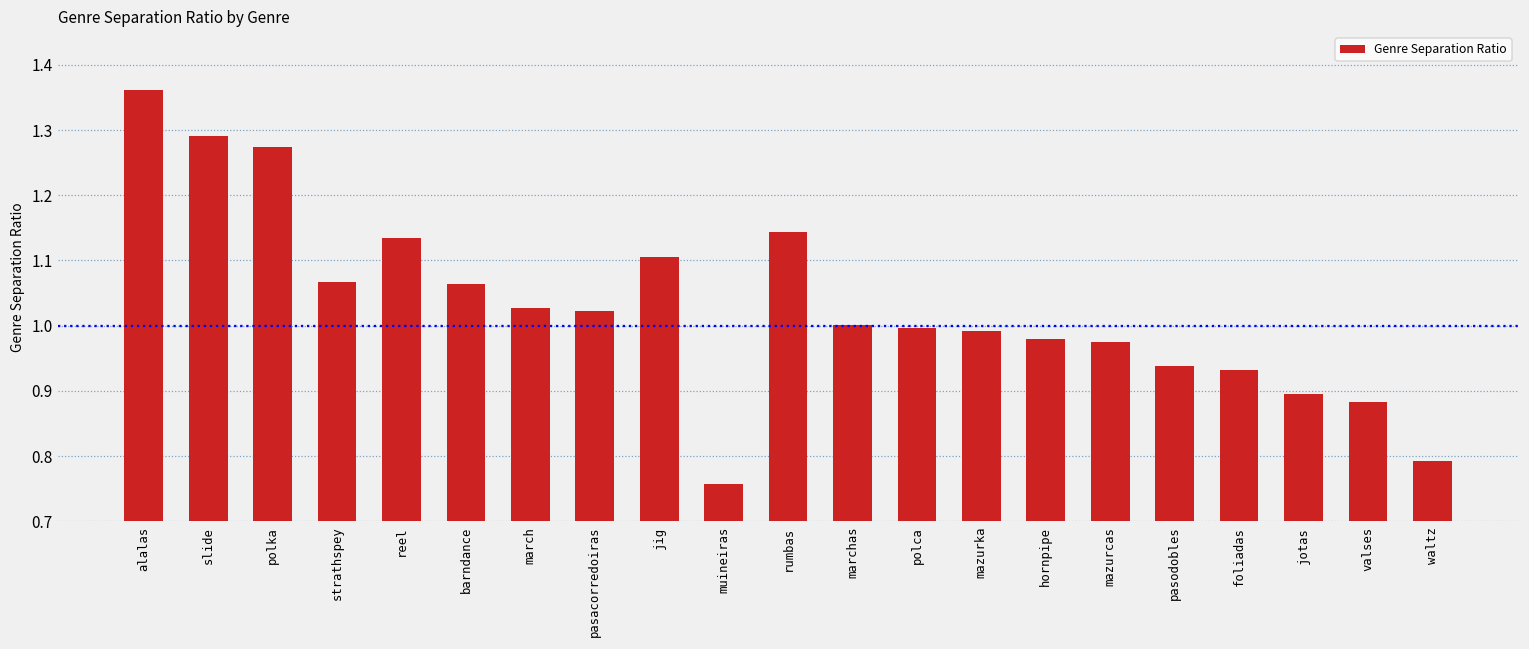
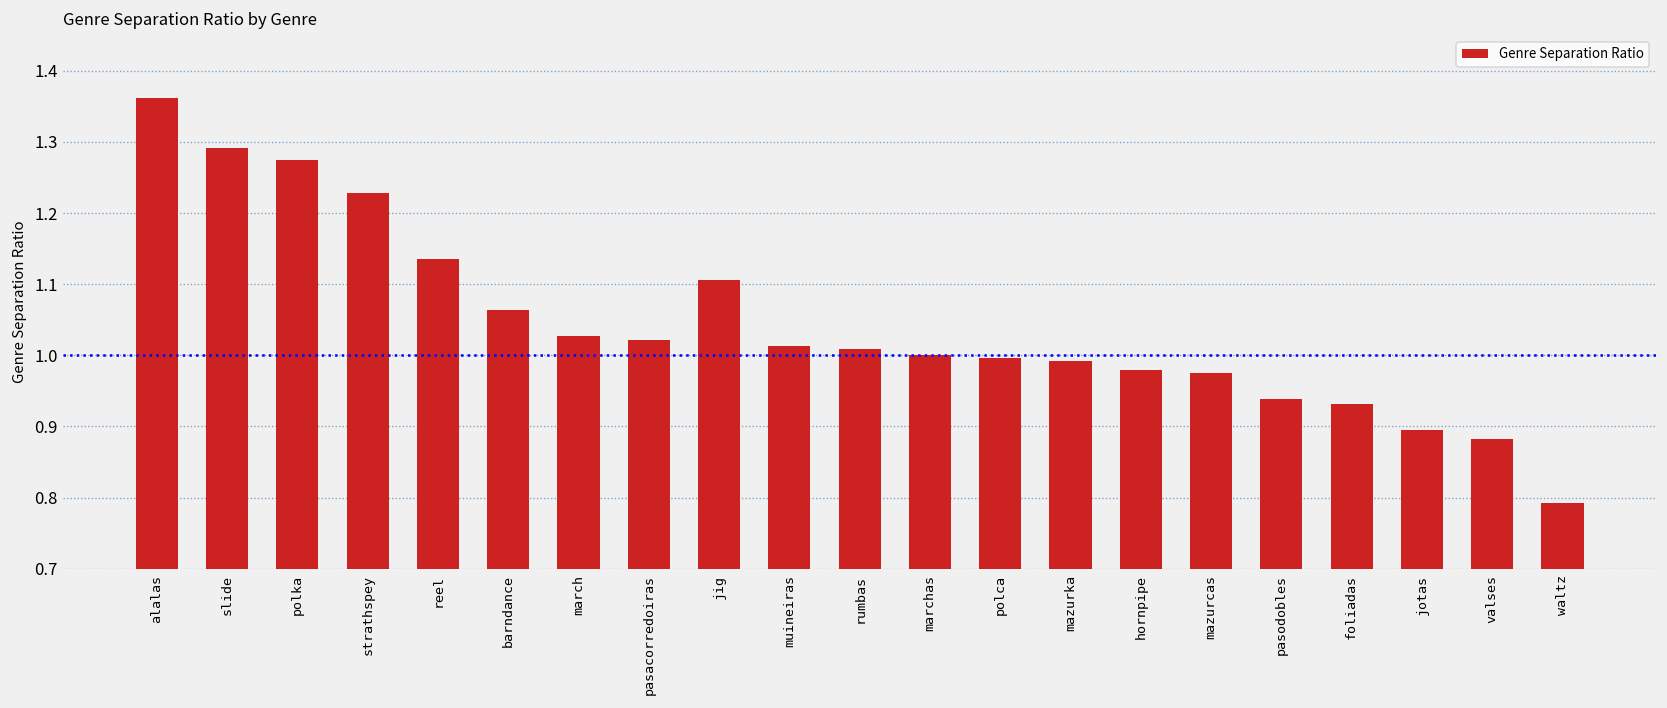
  {
    "alalas": 1.36,
    "slide": 1.29,
    "polka": 1.27,
-   "strathspey": 1.07,
+   "strathspey": 1.23,
    "reel": 1.14,
    "barndance": 1.06,
    "march": 1.03,
    "pasacorredoiras": 1.02,
    "jig": 1.11,
-   "muineiras": 0.76,
-   "rumbas": 1.14,
+   "muineiras": 1.01,
+   "rumbas": 1.01,
    "marchas": 1.00,
    "polca": 1.00,
    "mazurka": 0.99,
    "hornpipe": 0.98,
    "mazurcas": 0.98,
    "pasodobles": 0.94,
    "foliadas": 0.93,
    "jotas": 0.90,
    "valses": 0.88,
    "waltz": 0.79
  }
